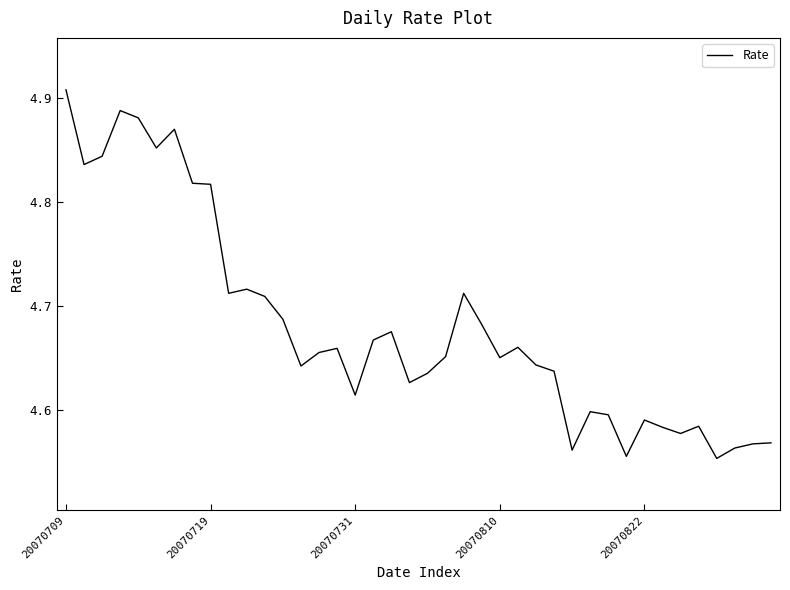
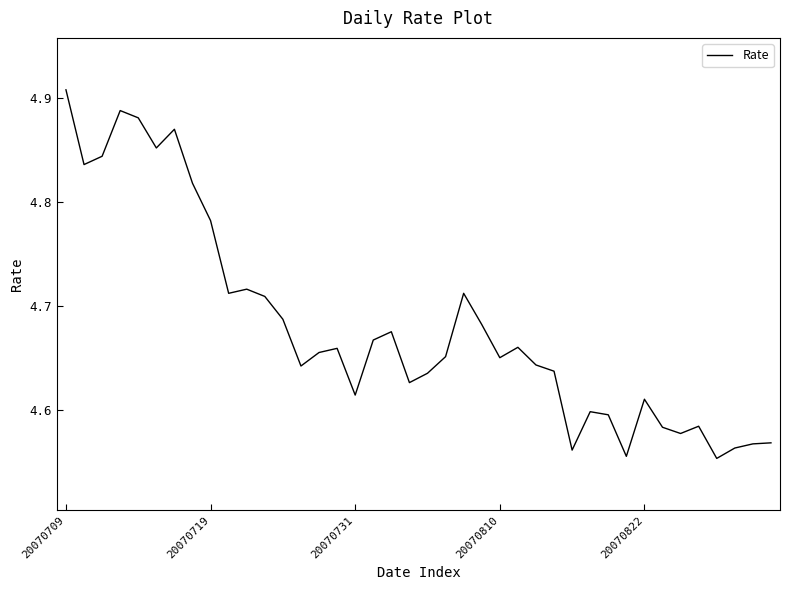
  {
    "20070709": 4.908,
-   "20070719": 4.817,
+   "20070719": 4.782,
    "20070731": 4.614,
    "20070810": 4.650,
-   "20070822": 4.59
+   "20070822": 4.61
  }
